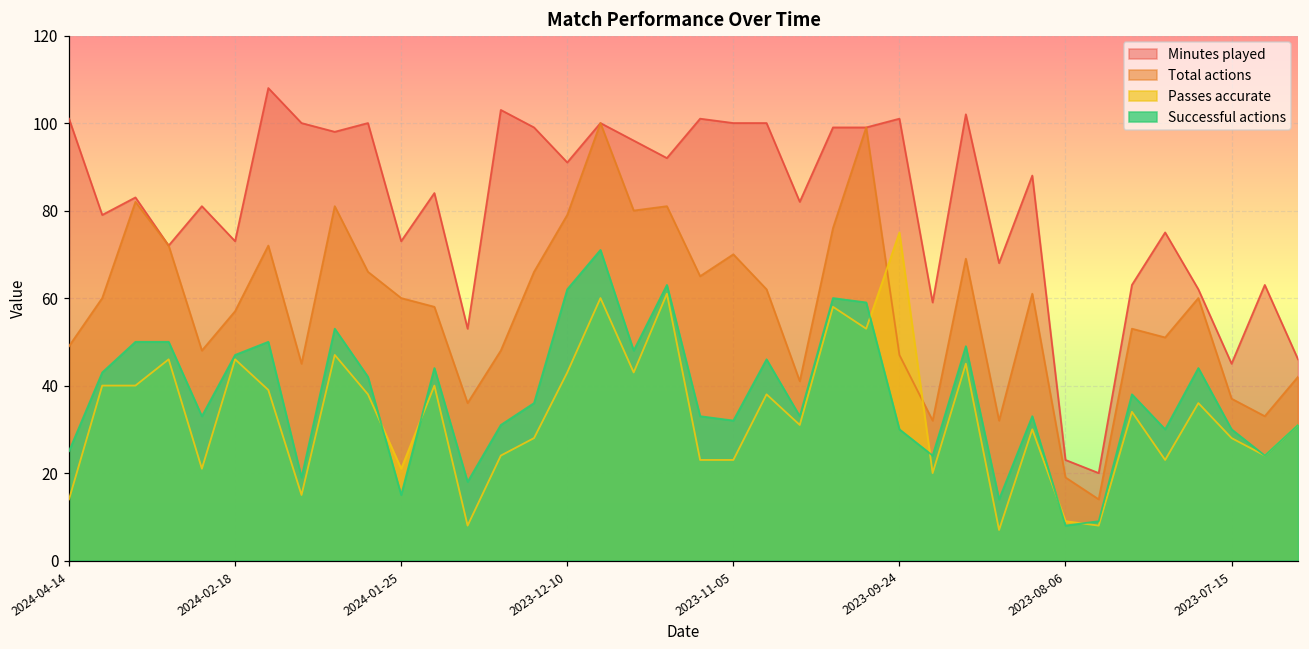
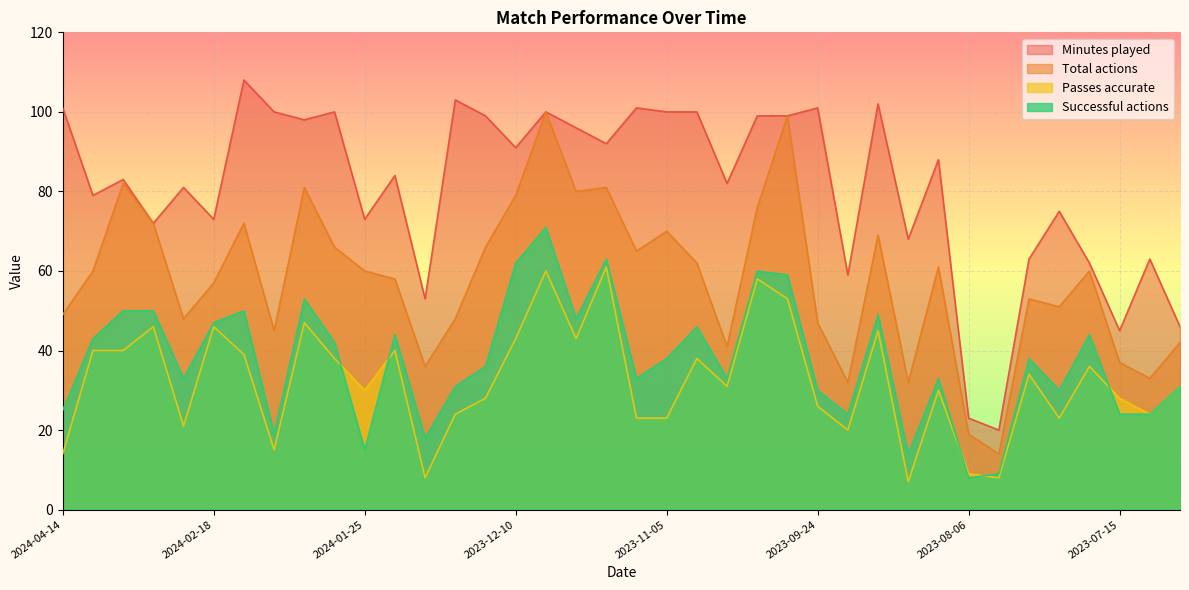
  {
    "Passes accurate": {
      "2024-04-14": 14,
      "2024-02-18": 46,
-     "2024-01-25": 21,
+     "2024-01-25": 30,
      "2023-12-10": 43,
      "2023-11-05": 23,
-     "2023-09-24": 75,
+     "2023-09-24": 26,
      "2023-08-06": 9,
      "2023-07-15": 28
    },
    "Successful actions": {
      "2024-04-14": 25,
      "2024-02-18": 47,
      "2024-01-25": 15,
      "2023-12-10": 62,
-     "2023-11-05": 32,
+     "2023-11-05": 38,
      "2023-09-24": 30,
      "2023-08-06": 8,
-     "2023-07-15": 30
+     "2023-07-15": 24
    }
  }
